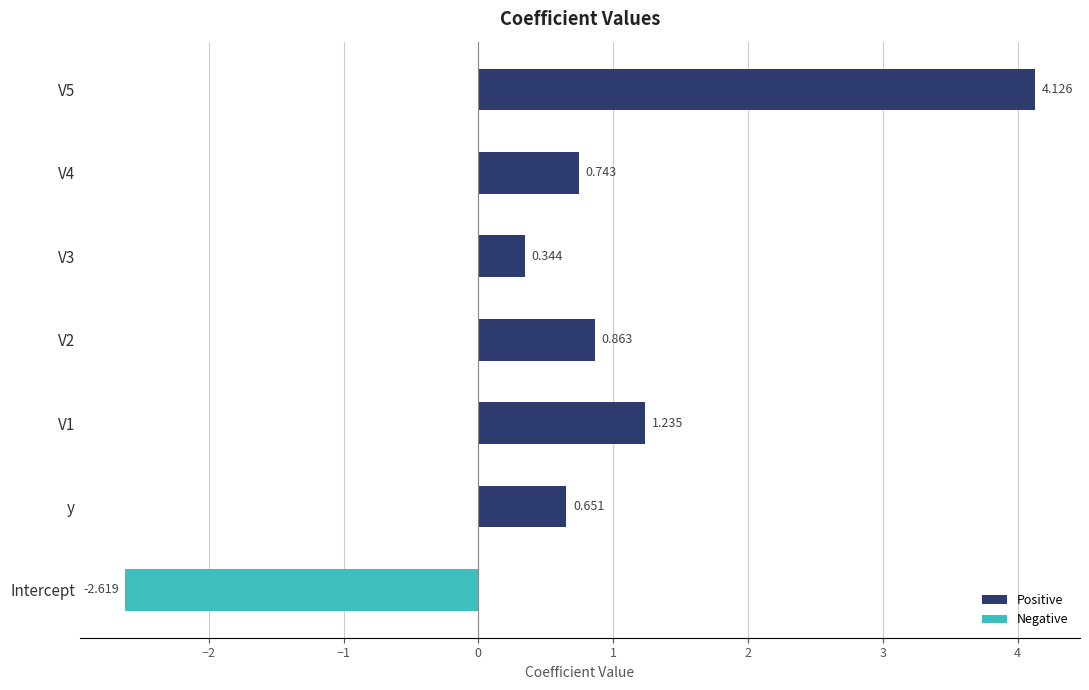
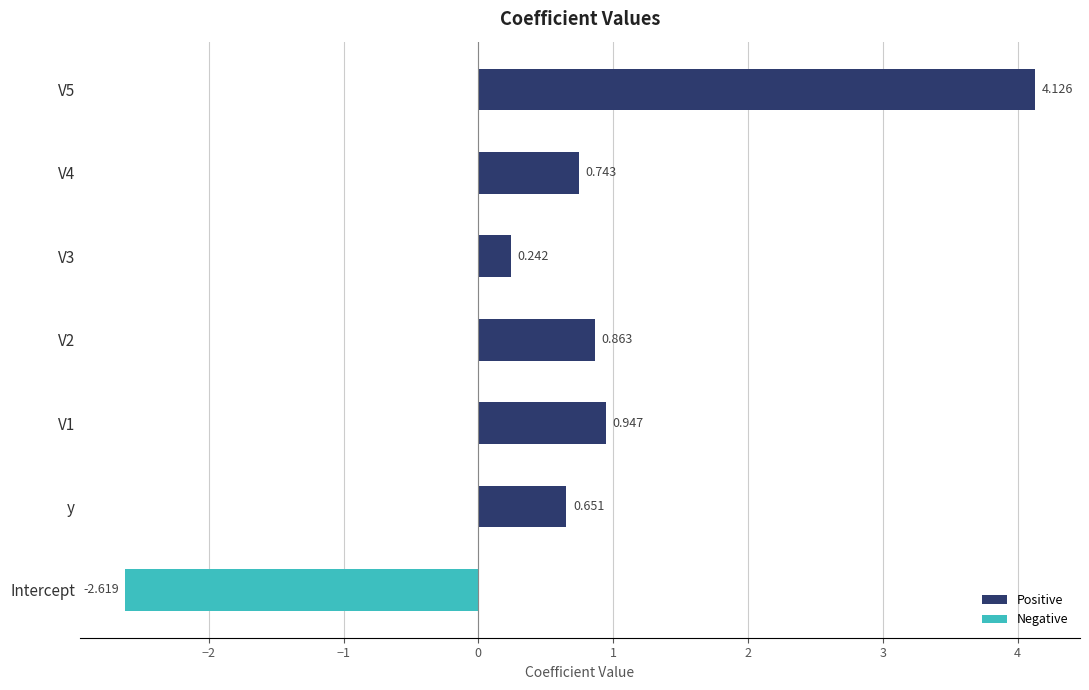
  {
    "V5": 4.126,
    "V4": 0.743,
-   "V3": 0.344,
+   "V3": 0.242,
    "V2": 0.863,
-   "V1": 1.235,
+   "V1": 0.947,
    "y": 0.651,
    "Intercept": -2.619
  }
